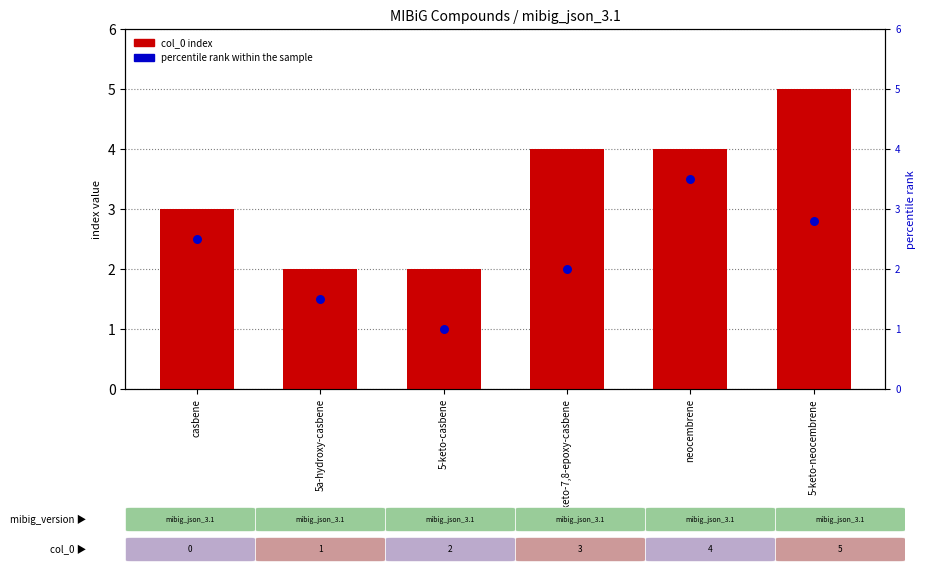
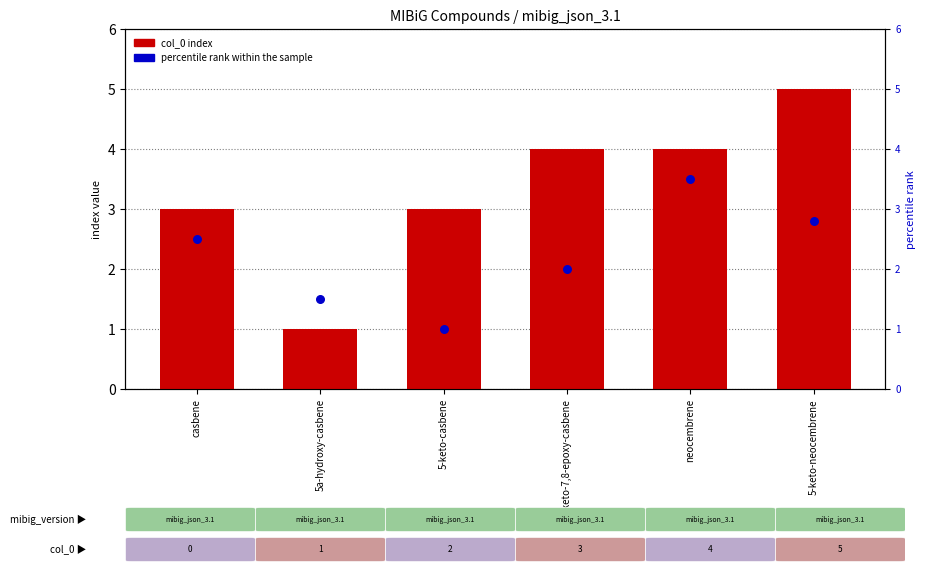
  {
    "col_0 index": {
      "casbene": 3,
-     "5a-hydroxy-casbene": 2,
-     "5-keto-casbene": 2,
+     "5a-hydroxy-casbene": 1,
+     "5-keto-casbene": 3,
      "5-keto-7,8-epoxy-casbene": 4,
      "neocembrene": 4,
      "5-keto-neocembrene": 5
    }
  }
